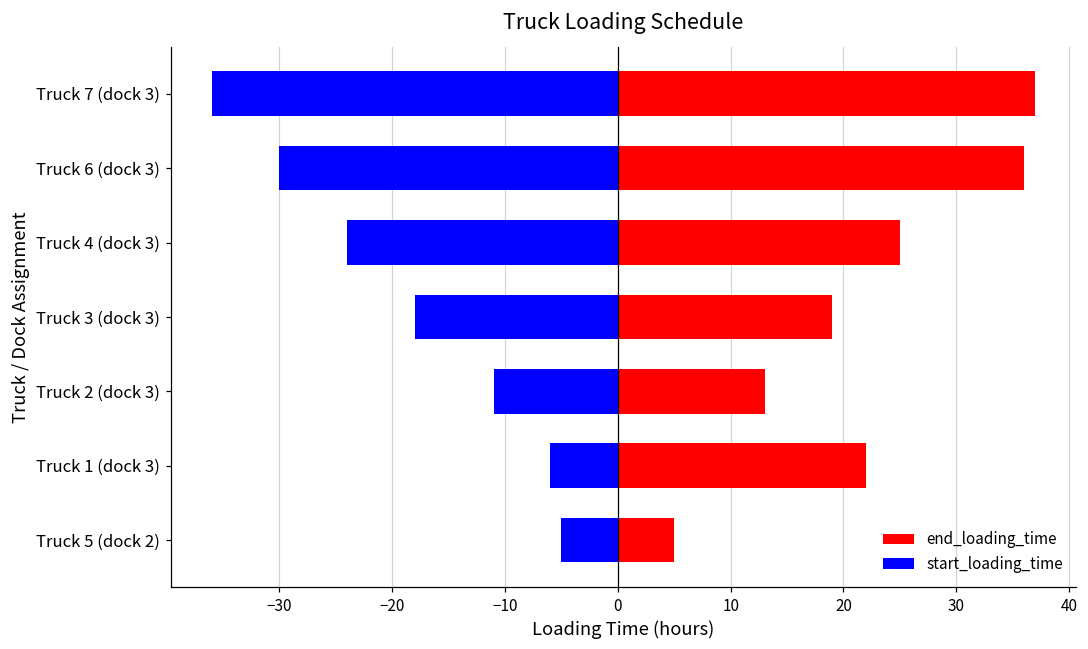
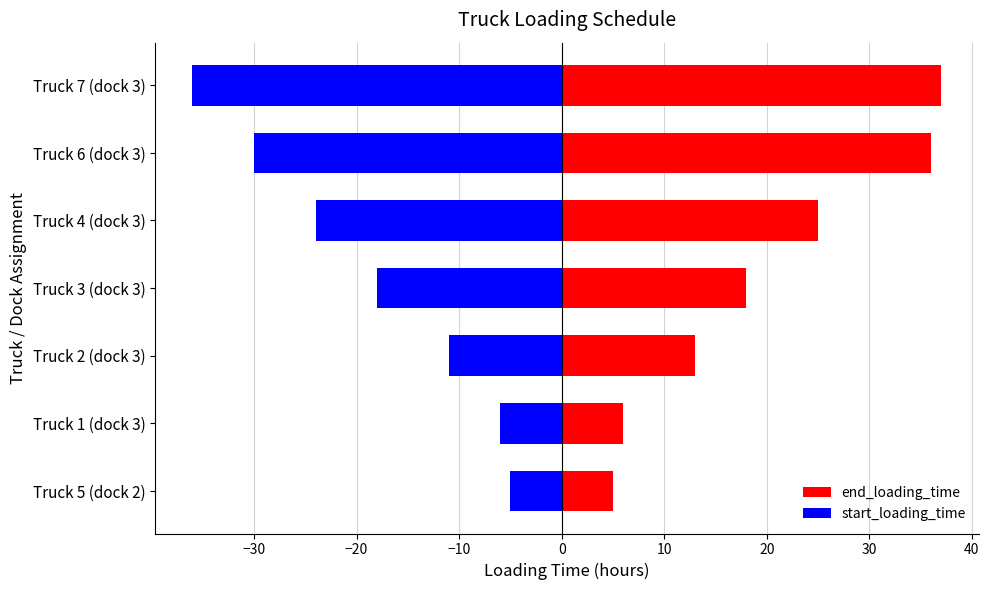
  {
    "end_loading_time": {
      "Truck 7 (dock 3)": 37,
      "Truck 6 (dock 3)": 36,
      "Truck 4 (dock 3)": 25,
-     "Truck 3 (dock 3)": 19,
+     "Truck 3 (dock 3)": 18,
      "Truck 2 (dock 3)": 13,
-     "Truck 1 (dock 3)": 22,
+     "Truck 1 (dock 3)": 6,
      "Truck 5 (dock 2)": 5
    },
    "start_loading_time": {
      "Truck 7 (dock 3)": -36,
      "Truck 6 (dock 3)": -30,
      "Truck 4 (dock 3)": -24,
      "Truck 3 (dock 3)": -18,
      "Truck 2 (dock 3)": -11,
      "Truck 1 (dock 3)": -6,
      "Truck 5 (dock 2)": -5
    }
  }
